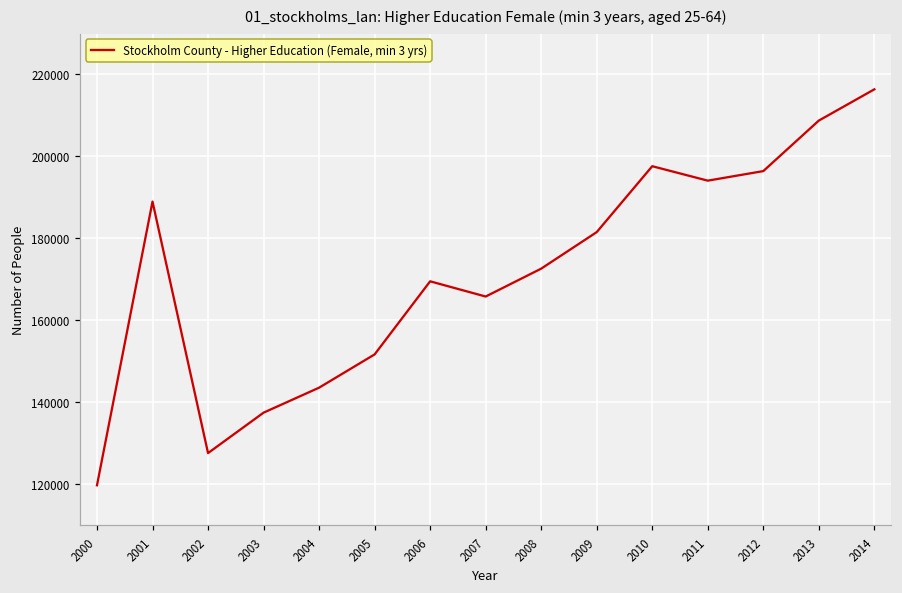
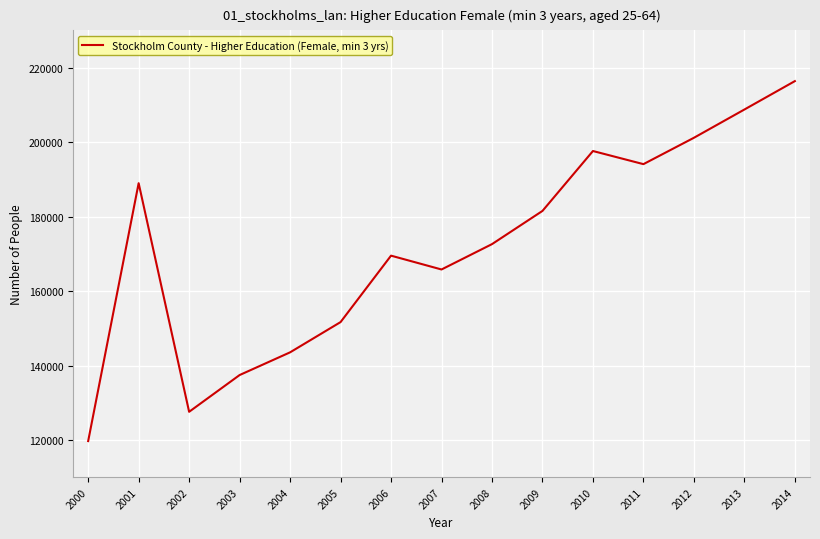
  {
    "2000": 120000,
    "2001": 189000,
    "2002": 128000,
    "2003": 137000,
    "2004": 144000,
    "2005": 152000,
    "2006": 170000,
    "2007": 166000,
    "2008": 173000,
    "2009": 182000,
    "2010": 198000,
    "2011": 194000,
-   "2012": 196000,
+   "2012": 201000,
    "2013": 209000,
    "2014": 216000
  }
